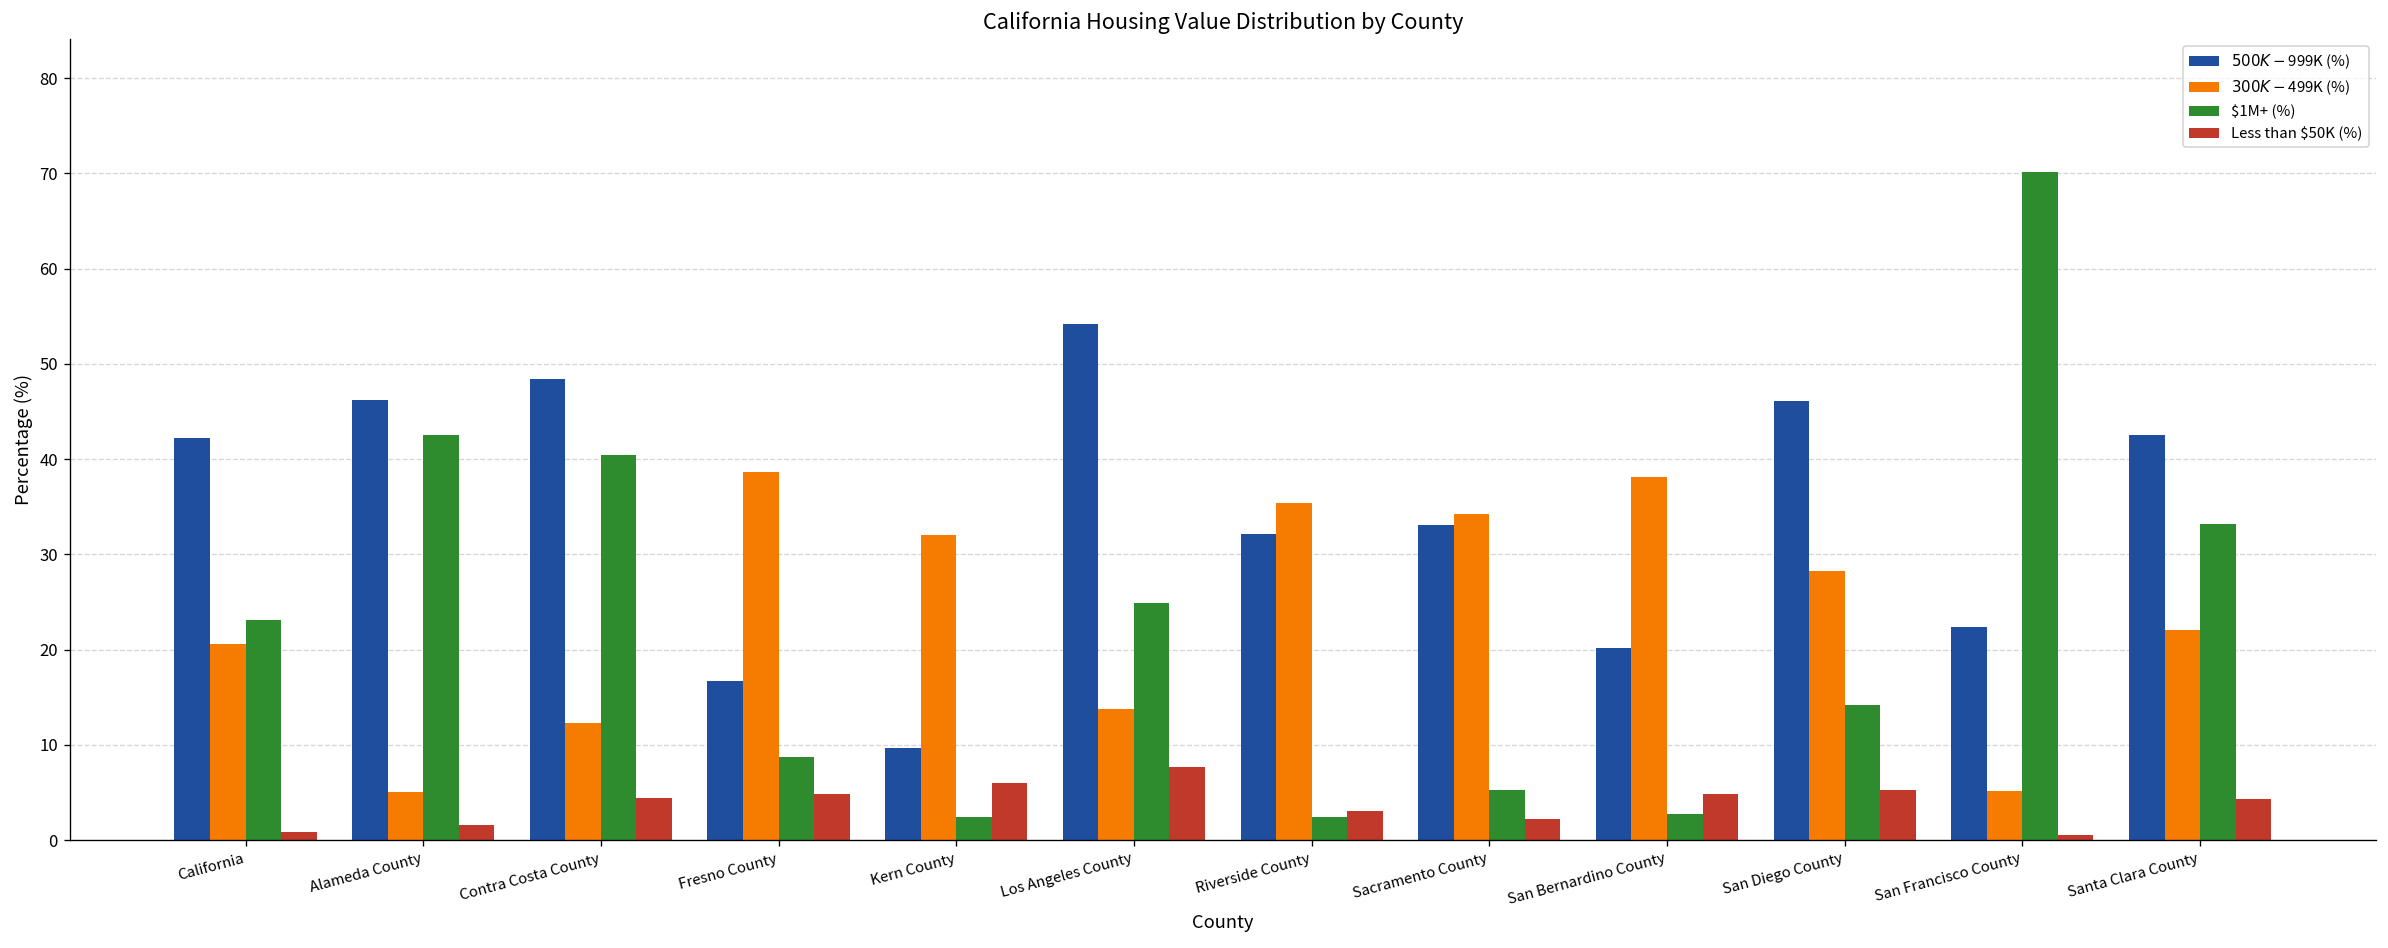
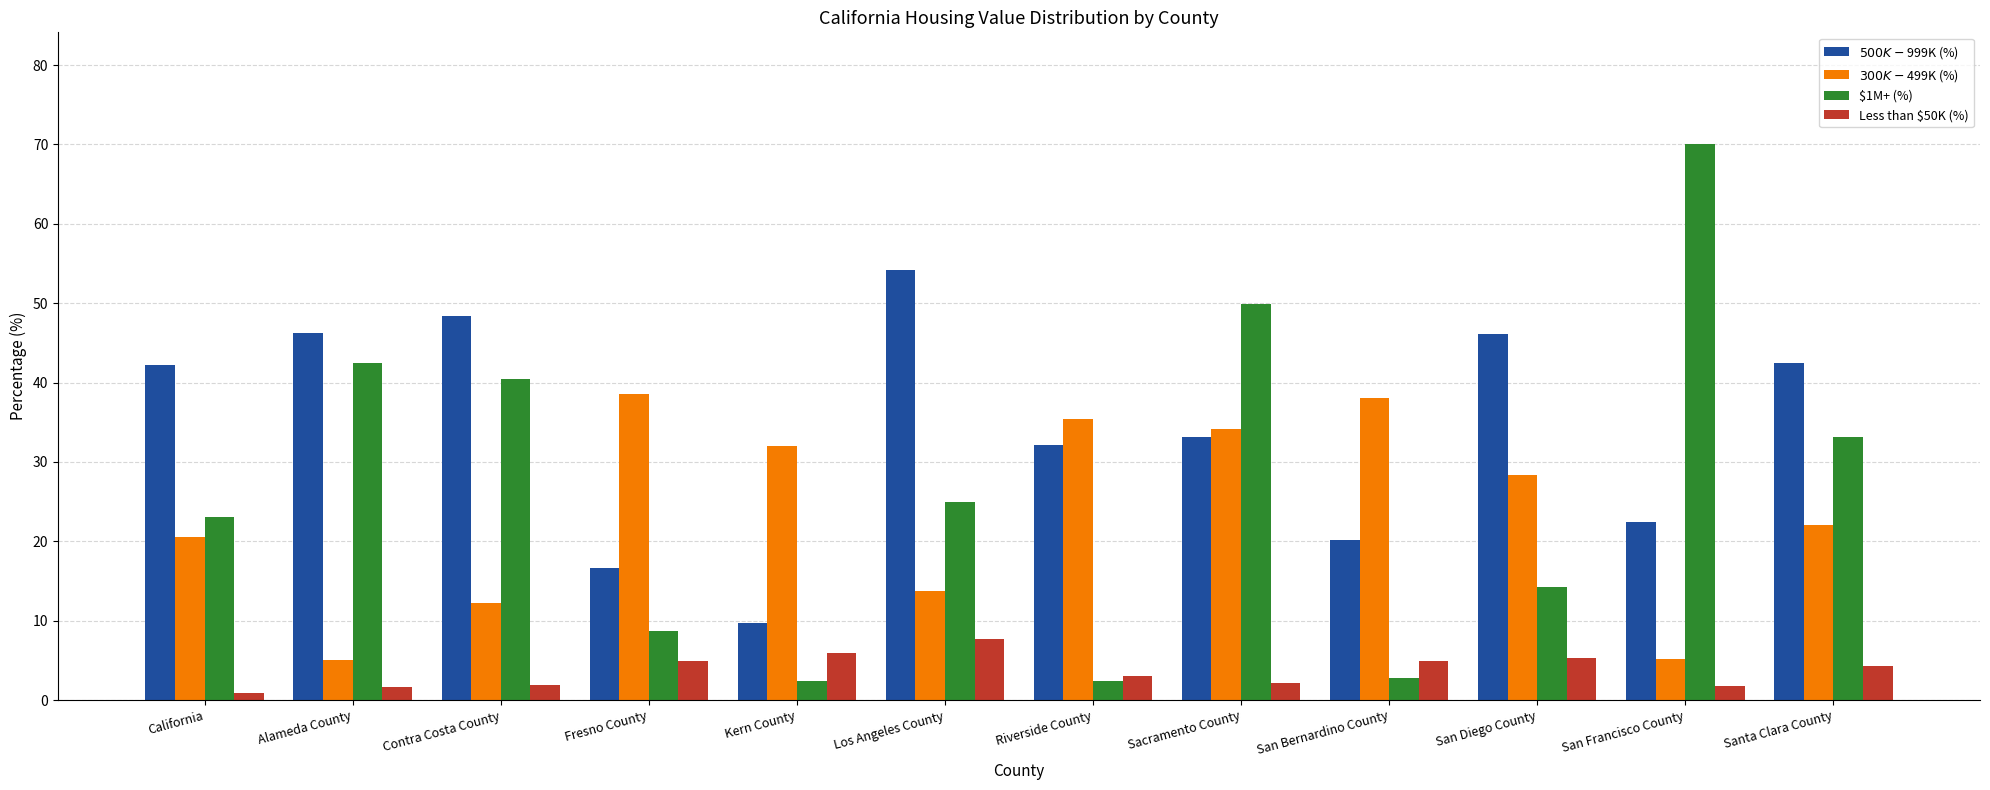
  {
    "$1M+ (%)": {
      "California": 23,
      "Alameda County": 43,
      "Contra Costa County": 40,
      "Fresno County": 9,
      "Kern County": 2,
      "Los Angeles County": 25,
      "Riverside County": 2,
-     "Sacramento County": 5,
+     "Sacramento County": 50,
      "San Bernardino County": 3,
      "San Diego County": 14,
      "San Francisco County": 70,
      "Santa Clara County": 33
    },
    "Less than $50K (%)": {
      "California": 1,
      "Alameda County": 2,
-     "Contra Costa County": 4,
+     "Contra Costa County": 2,
      "Fresno County": 5,
      "Kern County": 6,
      "Los Angeles County": 8,
      "Riverside County": 3,
      "Sacramento County": 2,
      "San Bernardino County": 5,
      "San Diego County": 5,
-     "San Francisco County": 1,
+     "San Francisco County": 2,
      "Santa Clara County": 4
    }
  }
